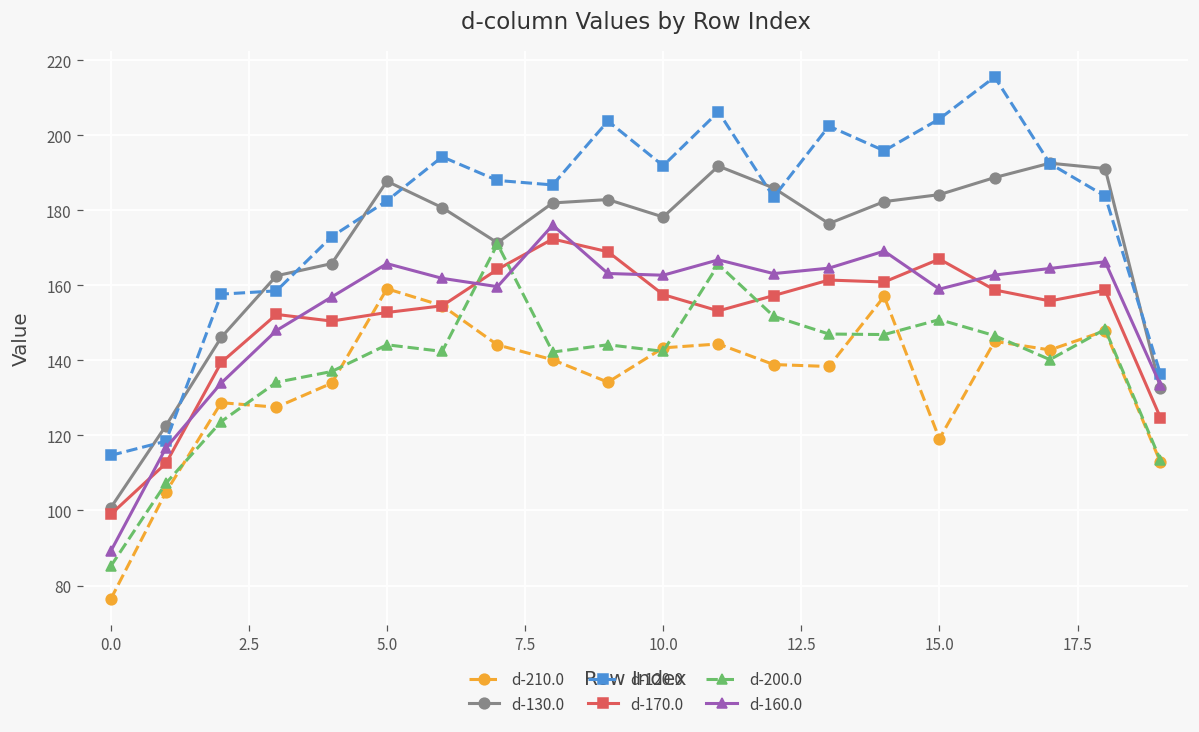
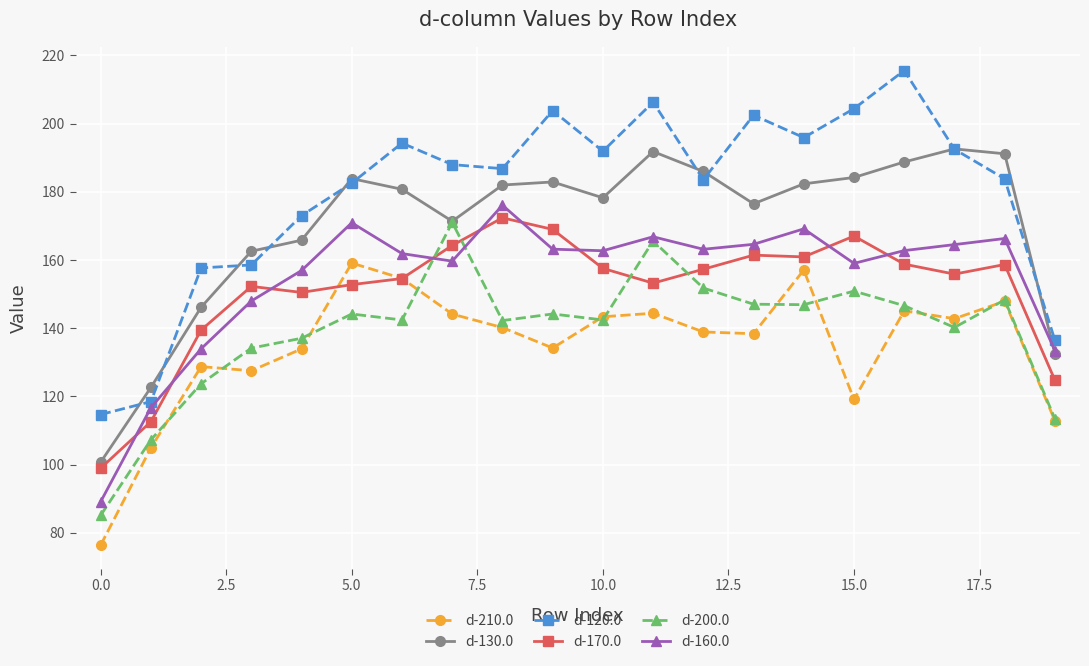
  {
    "d-210.0": {
      "0.0": 76,
      "5.0": 159,
      "10.0": 143,
      "15.0": 119
    },
    "d-130.0": {
      "0.0": 101,
-     "5.0": 188,
+     "5.0": 184,
      "10.0": 178,
      "15.0": 184
    },
    "d-120.0": {
      "0.0": 115,
      "5.0": 183,
      "10.0": 192,
      "15.0": 204
    },
    "d-170.0": {
      "0.0": 99,
      "5.0": 153,
      "10.0": 158,
      "15.0": 167
    },
    "d-200.0": {
      "0.0": 85,
      "5.0": 144,
      "10.0": 142,
      "15.0": 151
    },
    "d-160.0": {
      "0.0": 89,
-     "5.0": 166,
+     "5.0": 171,
      "10.0": 163,
      "15.0": 159
    }
  }
